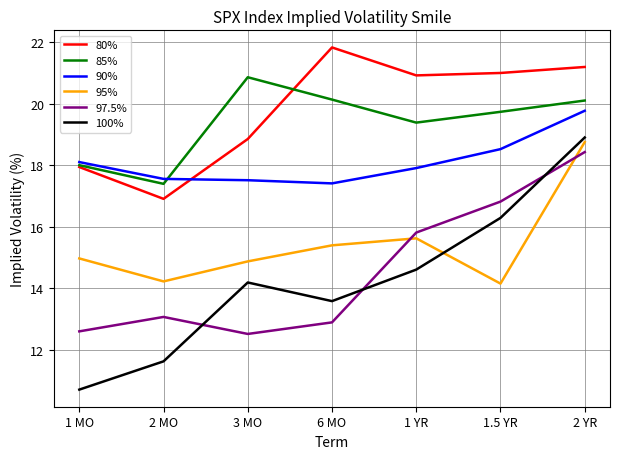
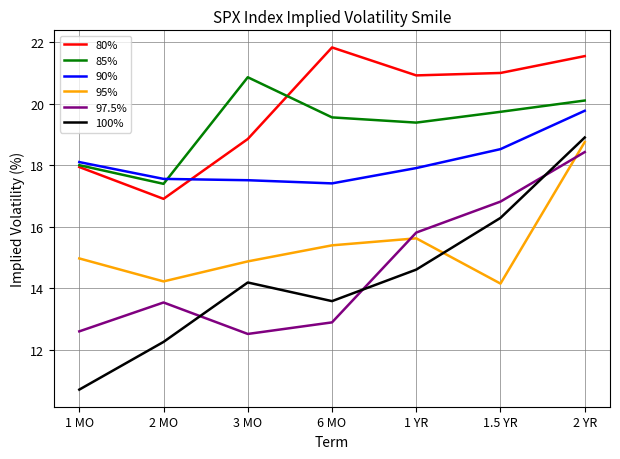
  {
    "80%": {
      "2 MO": 16.9,
      "3 MO": 18.9,
      "6 MO": 21.8,
      "1 YR": 20.9,
      "1.5 YR": 21.0,
-     "2 YR": 21.2
+     "2 YR": 21.6
    },
    "85%": {
      "2 MO": 17.4,
      "3 MO": 20.9,
-     "6 MO": 20.1,
+     "6 MO": 19.6,
      "1 YR": 19.4,
      "1.5 YR": 19.7,
      "2 YR": 20.1
    },
    "90%": {
      "1 MO": 18.1,
      "2 MO": 17.6,
      "3 MO": 17.5,
      "6 MO": 17.4,
      "1 YR": 17.9,
      "1.5 YR": 18.5,
      "2 YR": 19.8
    },
    "95%": {
      "1 MO": 15.0,
      "2 MO": 14.2,
      "3 MO": 14.9,
      "6 MO": 15.4,
      "1 YR": 15.6,
      "1.5 YR": 14.2,
      "2 YR": 18.8
    },
    "97.5%": {
      "1 MO": 12.6,
-     "2 MO": 13.1,
+     "2 MO": 13.5,
      "3 MO": 12.5,
      "6 MO": 12.9,
      "1 YR": 15.8,
      "1.5 YR": 16.8,
      "2 YR": 18.4
    },
    "100%": {
      "1 MO": 10.7,
-     "2 MO": 11.6,
+     "2 MO": 12.3,
      "3 MO": 14.2,
      "6 MO": 13.6,
      "1 YR": 14.6,
      "1.5 YR": 16.3,
      "2 YR": 18.9
    }
  }
